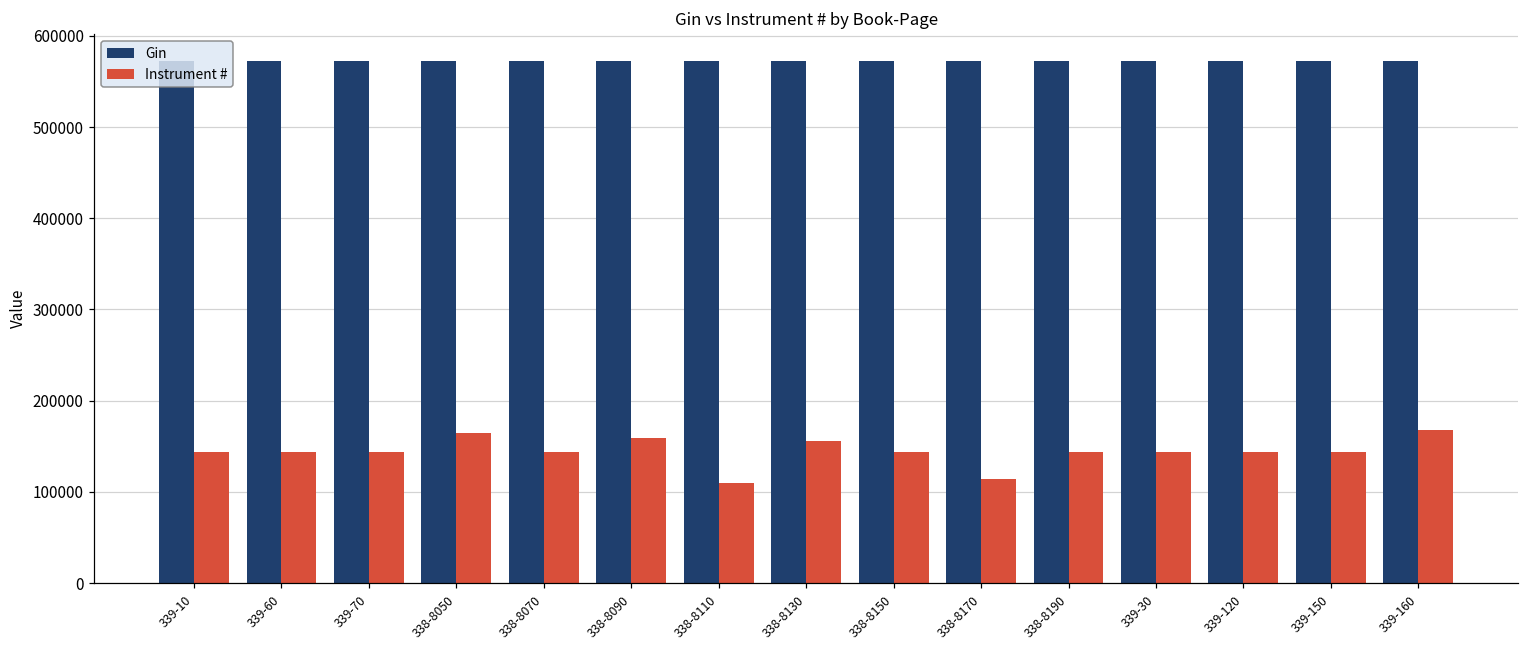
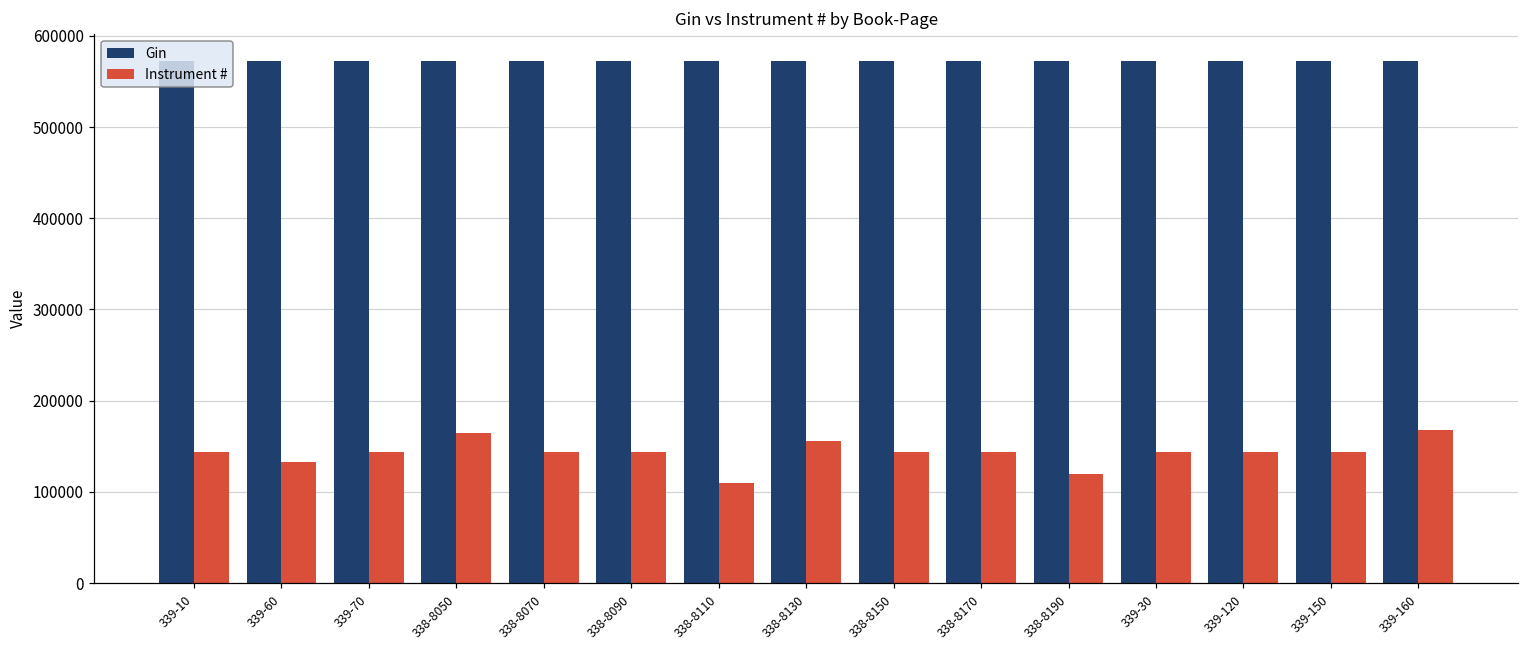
  {
    "Gin": {
      "339-60": 570000,
      "339-70": 570000,
      "338-8050": 570000,
      "338-8070": 570000,
      "338-8090": 570000,
      "338-8110": 570000,
      "338-8130": 570000,
      "338-8150": 570000,
      "338-8170": 570000,
      "338-8190": 570000,
      "339-30": 570000,
      "339-120": 570000,
      "339-150": 570000,
      "339-160": 570000
    },
    "Instrument #": {
      "339-10": 140000,
-     "339-60": 140000,
+     "339-60": 130000,
      "339-70": 140000,
      "338-8050": 160000,
      "338-8070": 140000,
-     "338-8090": 160000,
+     "338-8090": 140000,
      "338-8110": 110000,
      "338-8130": 160000,
      "338-8150": 140000,
-     "338-8170": 110000,
-     "338-8190": 140000,
+     "338-8170": 140000,
+     "338-8190": 120000,
      "339-30": 140000,
      "339-120": 140000,
      "339-150": 140000,
      "339-160": 170000
    }
  }
